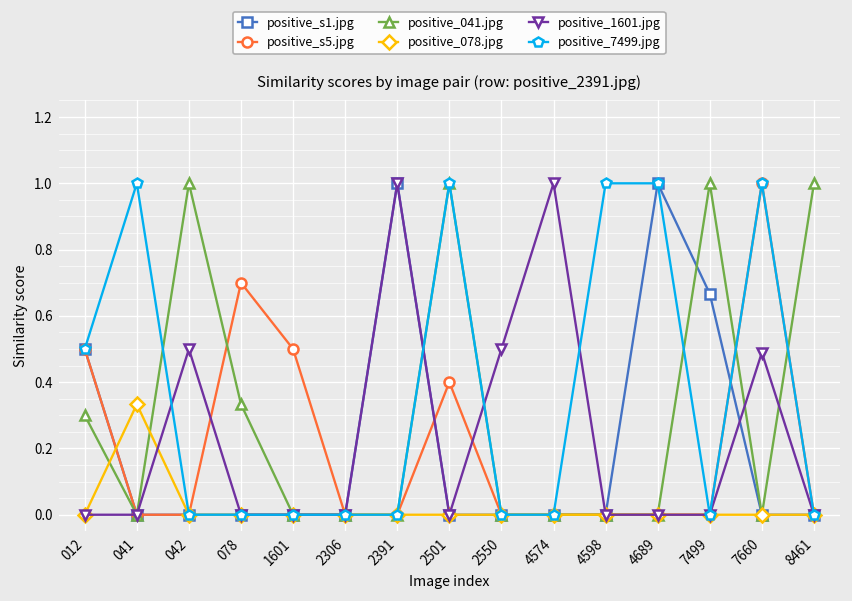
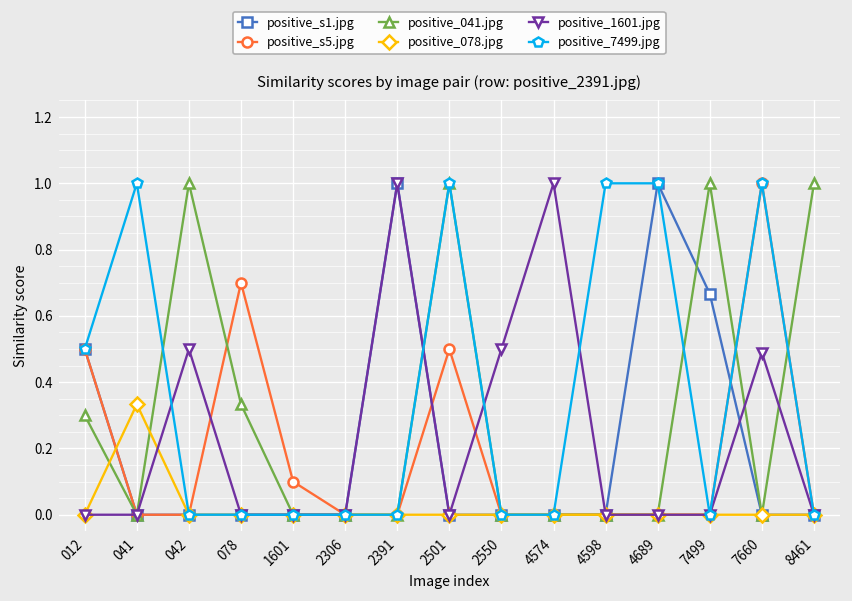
  {
    "positive_s1.jpg": {
      "7499": 0.67
    },
    "positive_s5.jpg": {
      "078": 0.7,
-     "1601": 0.5,
-     "2501": 0.4
+     "1601": 0.1,
+     "2501": 0.5
    },
    "positive_041.jpg": {
      "012": 0.3,
      "042": 1.0,
      "078": 0.33,
      "7499": 1.0,
      "8461": 1.0
    },
    "positive_078.jpg": {
      "041": 0.33
    },
    "positive_1601.jpg": {
      "042": 0.5,
      "2550": 0.5,
      "4574": 1.0,
      "7660": 0.49
    },
    "positive_7499.jpg": {
      "041": 1.0,
      "4598": 1.0
    }
  }
